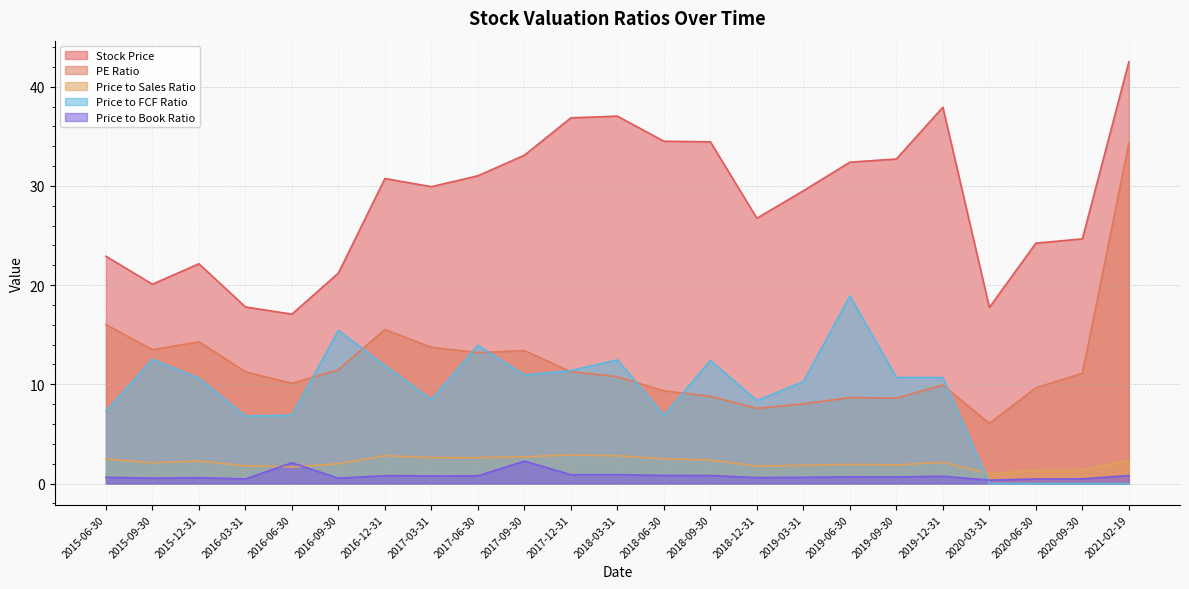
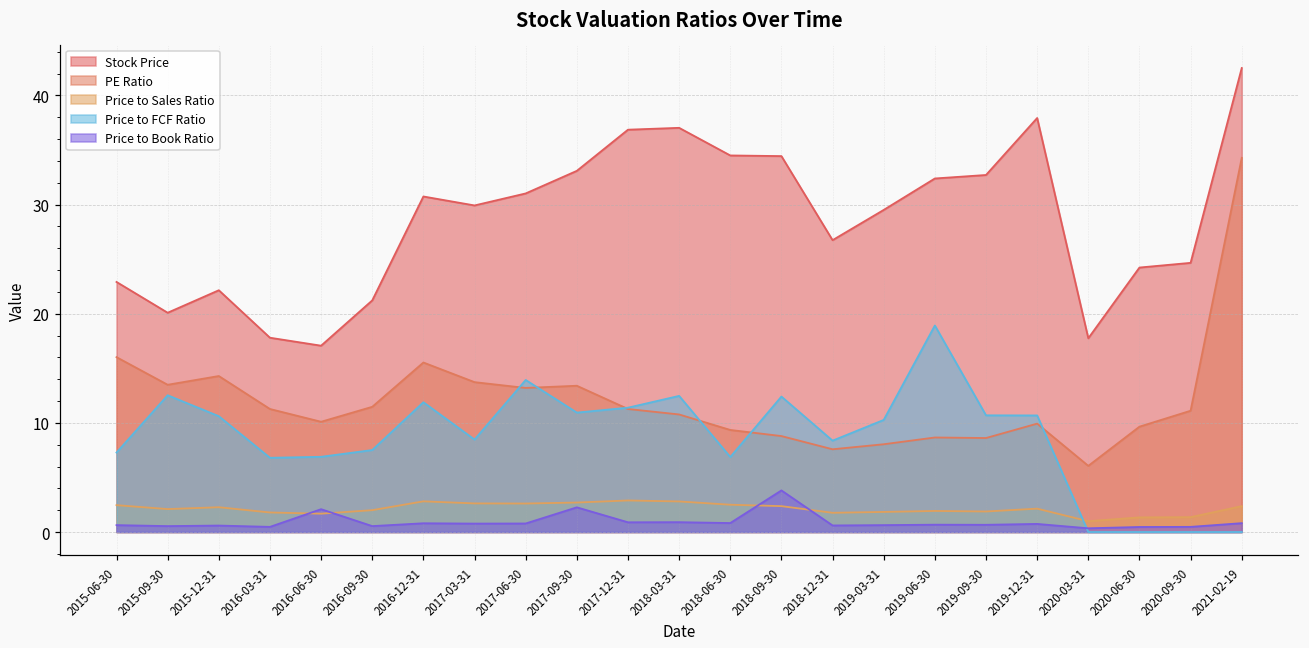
  {
    "Price to FCF Ratio": {
      "2015-06-30": 7,
      "2015-09-30": 13,
      "2015-12-31": 11,
      "2016-03-31": 7,
      "2016-06-30": 7,
-     "2016-09-30": 15,
+     "2016-09-30": 8,
      "2016-12-31": 12,
      "2017-03-31": 8,
      "2017-06-30": 14,
      "2017-09-30": 11,
      "2018-03-31": 12,
      "2018-06-30": 7,
      "2018-09-30": 12,
      "2018-12-31": 8,
      "2019-03-31": 10,
      "2019-06-30": 19,
      "2019-09-30": 11,
      "2019-12-31": 11,
      "2020-03-31": 0,
      "2020-06-30": 0,
      "2020-09-30": 0,
      "2021-02-19": 0
    },
    "Price to Book Ratio": {
      "2015-06-30": 1,
      "2015-09-30": 1,
      "2015-12-31": 1,
      "2016-03-31": 0,
      "2016-06-30": 2,
      "2016-09-30": 1,
      "2016-12-31": 1,
      "2017-03-31": 1,
      "2017-06-30": 1,
      "2017-09-30": 2,
      "2017-12-31": 1,
      "2018-03-31": 1,
      "2018-06-30": 1,
-     "2018-09-30": 1,
+     "2018-09-30": 4,
      "2018-12-31": 1,
      "2019-03-31": 1,
      "2019-06-30": 1,
      "2019-09-30": 1,
      "2019-12-31": 1,
      "2020-03-31": 0,
      "2020-06-30": 0,
      "2020-09-30": 0,
      "2021-02-19": 1
    }
  }
